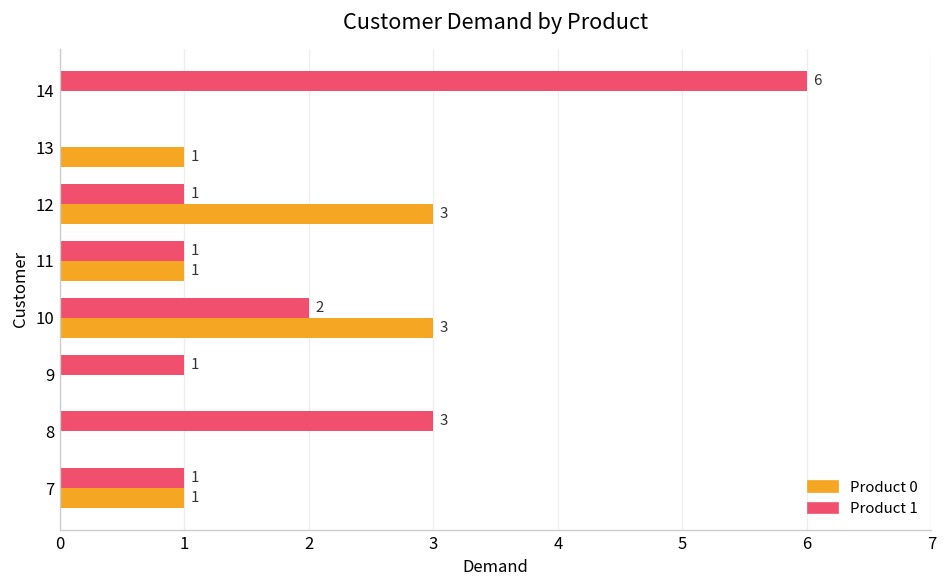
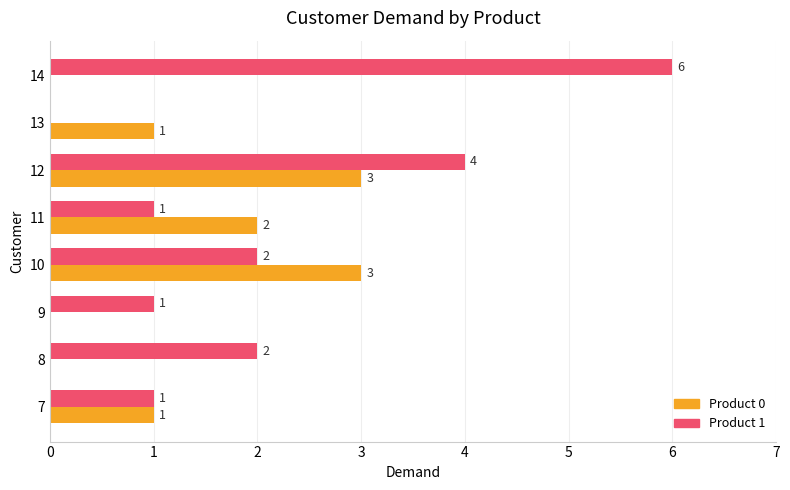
  {
    "Product 0": {
      "13": 1,
      "12": 3,
-     "11": 1,
+     "11": 2,
      "10": 3,
      "7": 1
    },
    "Product 1": {
      "14": 6,
-     "12": 1,
+     "12": 4,
      "11": 1,
      "10": 2,
      "9": 1,
-     "8": 3,
+     "8": 2,
      "7": 1
    }
  }
